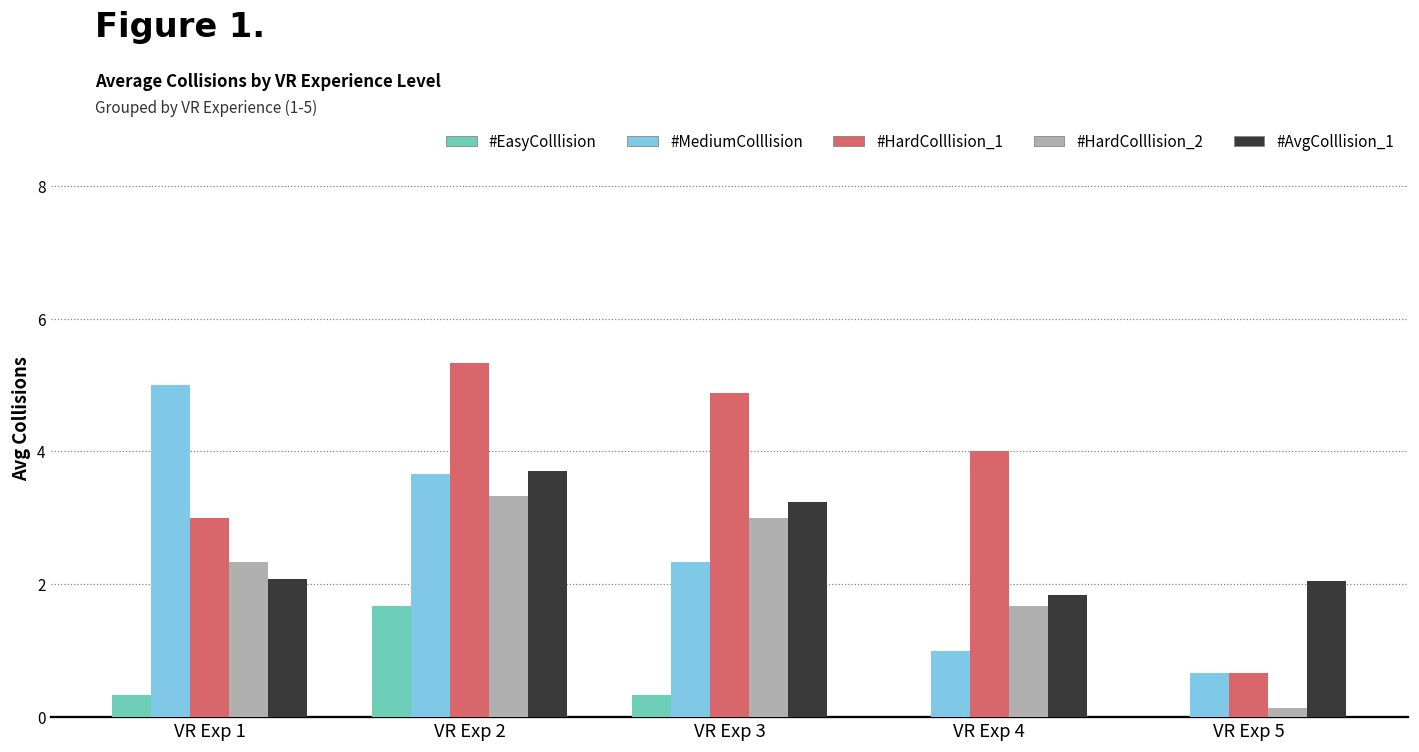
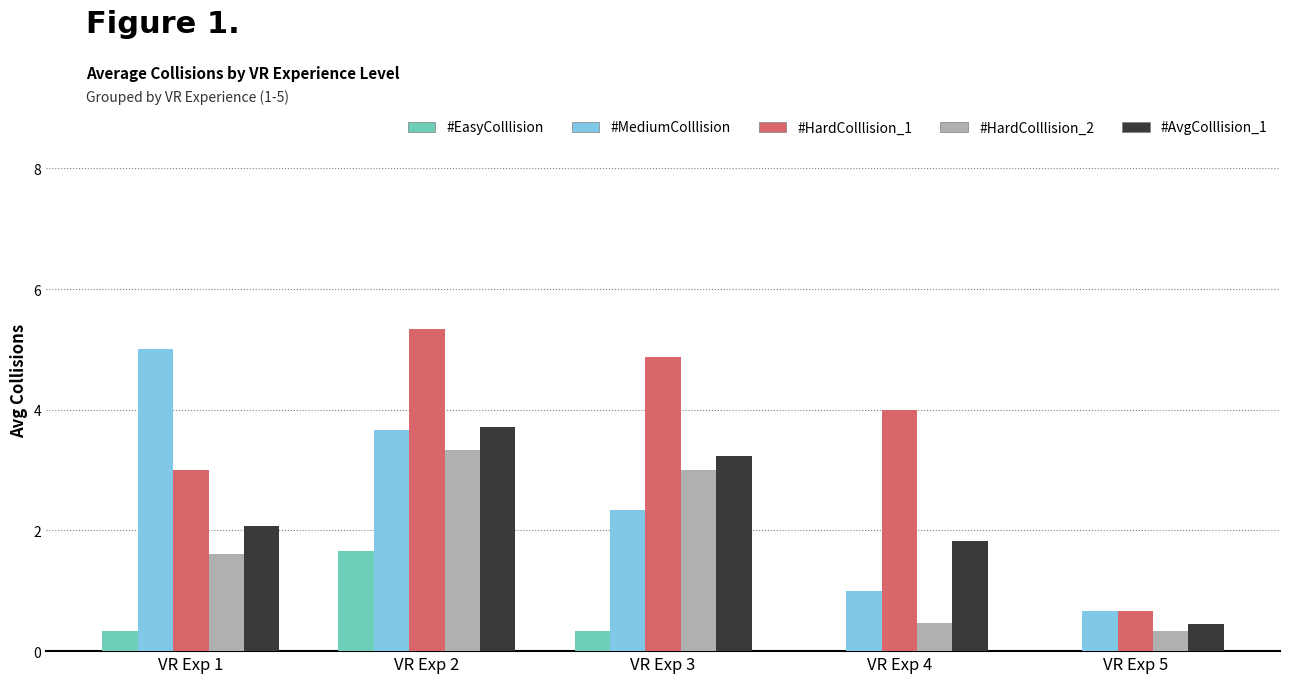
  {
    "#HardColllision_1": {
      "VR Exp 1": 3.0,
      "VR Exp 2": 5.3,
      "VR Exp 3": 4.9,
      "VR Exp 4": 4.0,
      "VR Exp 5": 0.7
    },
    "#HardColllision_2": {
-     "VR Exp 1": 2.3,
+     "VR Exp 1": 1.6,
      "VR Exp 2": 3.3,
      "VR Exp 3": 3.0,
-     "VR Exp 4": 1.7,
-     "VR Exp 5": 0.1
+     "VR Exp 4": 0.5,
+     "VR Exp 5": 0.3
    },
    "#AvgColllision_1": {
      "VR Exp 1": 2.1,
      "VR Exp 2": 3.7,
      "VR Exp 3": 3.2,
      "VR Exp 4": 1.8,
-     "VR Exp 5": 2.0
+     "VR Exp 5": 0.4
    }
  }
